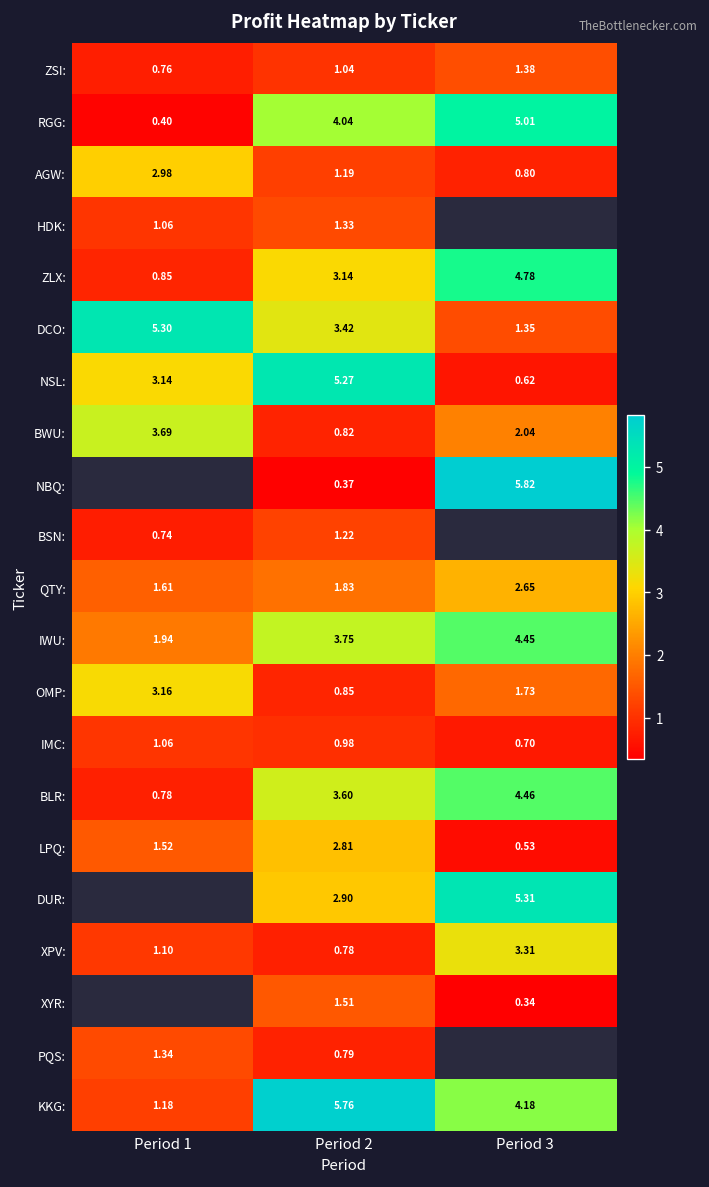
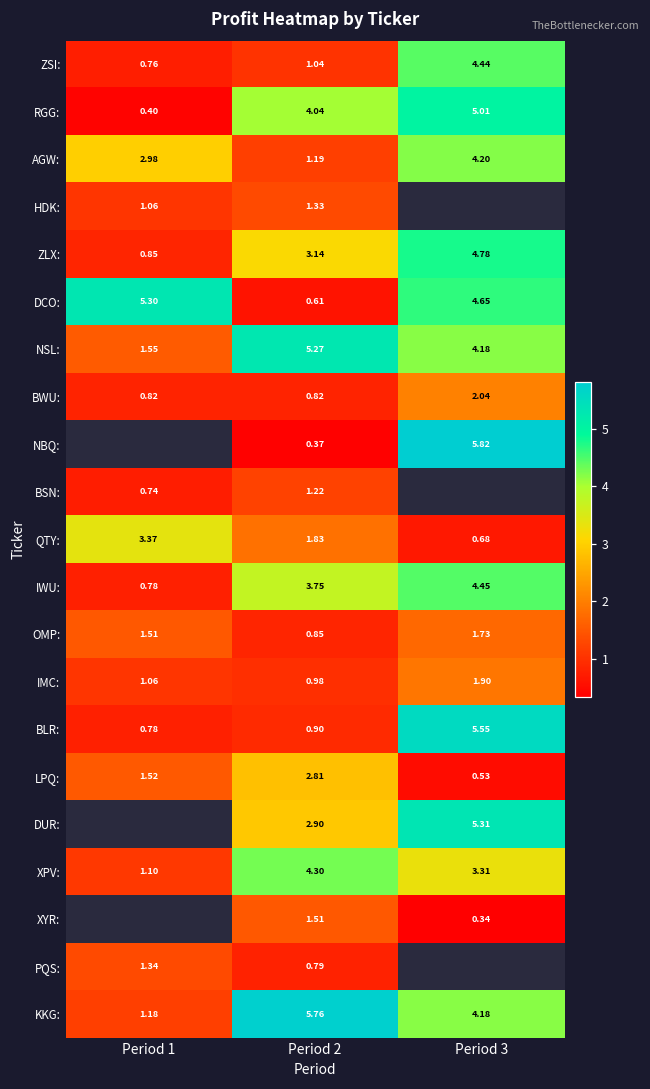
  {
    "ZSI:": {
      "Period 1": 0.76,
      "Period 2": 1.04,
-     "Period 3": 1.38
+     "Period 3": 4.44
    },
    "RGG:": {
      "Period 1": 0.40,
      "Period 2": 4.04,
      "Period 3": 5.01
    },
    "AGW:": {
      "Period 1": 2.98,
      "Period 2": 1.19,
-     "Period 3": 0.80
+     "Period 3": 4.20
    },
    "HDK:": {
      "Period 1": 1.06,
      "Period 2": 1.33
    },
    "ZLX:": {
      "Period 1": 0.85,
      "Period 2": 3.14,
      "Period 3": 4.78
    },
    "DCO:": {
      "Period 1": 5.30,
-     "Period 2": 3.42,
-     "Period 3": 1.35
+     "Period 2": 0.61,
+     "Period 3": 4.65
    },
    "NSL:": {
-     "Period 1": 3.14,
+     "Period 1": 1.55,
      "Period 2": 5.27,
-     "Period 3": 0.62
+     "Period 3": 4.18
    },
    "BWU:": {
-     "Period 1": 3.69,
+     "Period 1": 0.82,
      "Period 2": 0.82,
      "Period 3": 2.04
    },
    "NBQ:": {
      "Period 2": 0.37,
      "Period 3": 5.82
    },
    "BSN:": {
      "Period 1": 0.74,
      "Period 2": 1.22
    },
    "QTY:": {
-     "Period 1": 1.61,
+     "Period 1": 3.37,
      "Period 2": 1.83,
-     "Period 3": 2.65
+     "Period 3": 0.68
    },
    "IWU:": {
-     "Period 1": 1.94,
+     "Period 1": 0.78,
      "Period 2": 3.75,
      "Period 3": 4.45
    },
    "OMP:": {
-     "Period 1": 3.16,
+     "Period 1": 1.51,
      "Period 2": 0.85,
      "Period 3": 1.73
    },
    "IMC:": {
      "Period 1": 1.06,
      "Period 2": 0.98,
-     "Period 3": 0.70
+     "Period 3": 1.90
    },
    "BLR:": {
      "Period 1": 0.78,
-     "Period 2": 3.60,
-     "Period 3": 4.46
+     "Period 2": 0.90,
+     "Period 3": 5.55
    },
    "LPQ:": {
      "Period 1": 1.52,
      "Period 2": 2.81,
      "Period 3": 0.53
    },
    "DUR:": {
      "Period 2": 2.90,
      "Period 3": 5.31
    },
    "XPV:": {
      "Period 1": 1.10,
-     "Period 2": 0.78,
+     "Period 2": 4.30,
      "Period 3": 3.31
    },
    "XYR:": {
      "Period 2": 1.51,
      "Period 3": 0.34
    },
    "PQS:": {
      "Period 1": 1.34,
      "Period 2": 0.79
    },
    "KKG:": {
      "Period 1": 1.18,
      "Period 2": 5.76,
      "Period 3": 4.18
    }
  }
